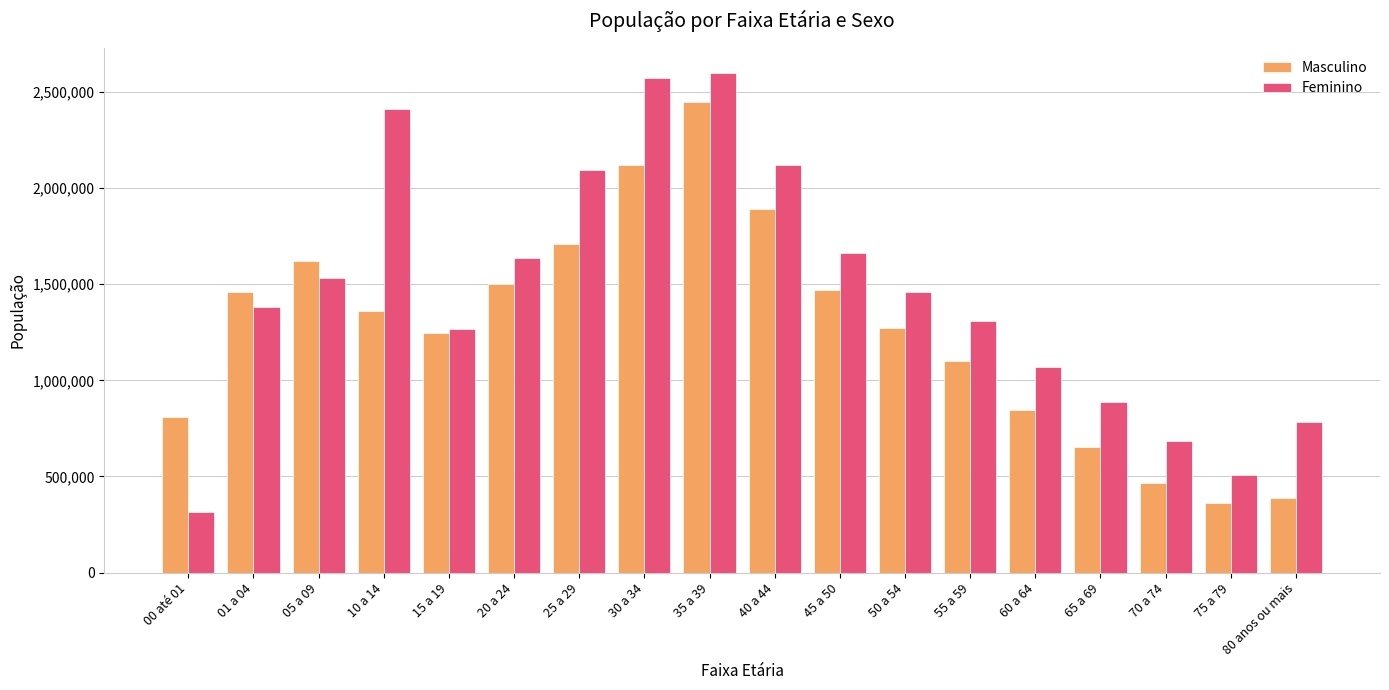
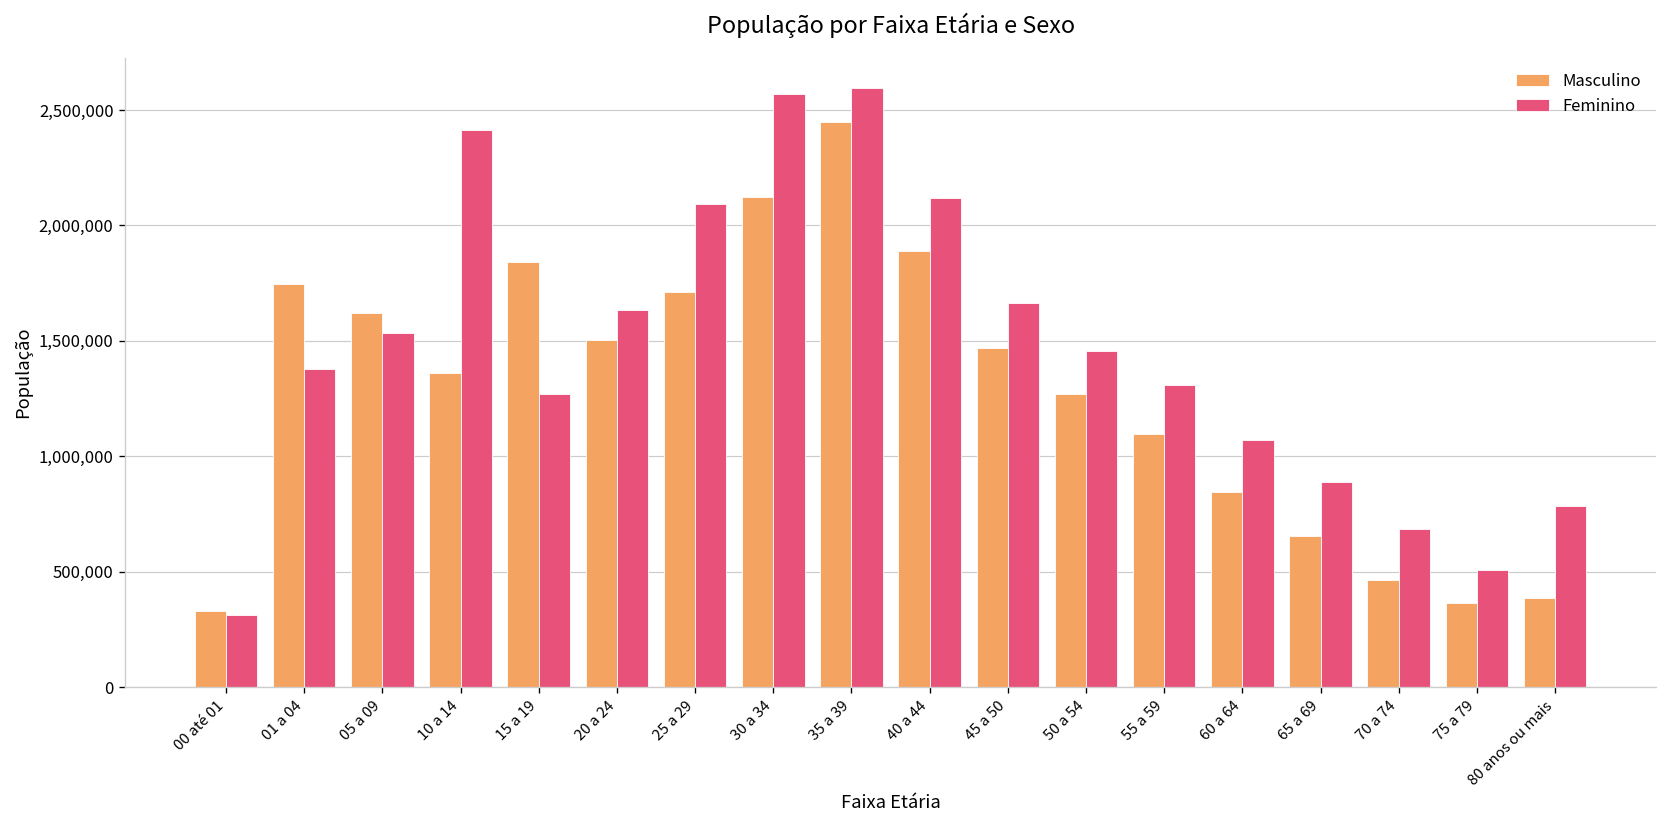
  {
    "Masculino": {
-     "00 até 01": "810,000",
-     "01 a 04": "1,460,000",
+     "00 até 01": "330,000",
+     "01 a 04": "1,750,000",
      "05 a 09": "1,620,000",
      "10 a 14": "1,360,000",
-     "15 a 19": "1,250,000",
+     "15 a 19": "1,840,000",
      "20 a 24": "1,500,000",
      "25 a 29": "1,710,000",
      "30 a 34": "2,120,000",
      "35 a 39": "2,450,000",
      "40 a 44": "1,890,000",
      "45 a 50": "1,470,000",
      "50 a 54": "1,270,000",
      "55 a 59": "1,100,000",
      "60 a 64": "850,000",
      "65 a 69": "660,000",
      "70 a 74": "460,000",
      "75 a 79": "360,000",
      "80 anos ou mais": "390,000"
    },
    "Feminino": {
      "00 até 01": "310,000",
      "01 a 04": "1,380,000",
      "05 a 09": "1,530,000",
      "10 a 14": "2,410,000",
      "15 a 19": "1,270,000",
      "20 a 24": "1,630,000",
      "25 a 29": "2,090,000",
      "30 a 34": "2,570,000",
      "35 a 39": "2,600,000",
      "40 a 44": "2,120,000",
      "45 a 50": "1,660,000",
      "50 a 54": "1,460,000",
      "55 a 59": "1,310,000",
      "60 a 64": "1,070,000",
      "65 a 69": "890,000",
      "70 a 74": "680,000",
      "75 a 79": "510,000",
      "80 anos ou mais": "780,000"
    }
  }
